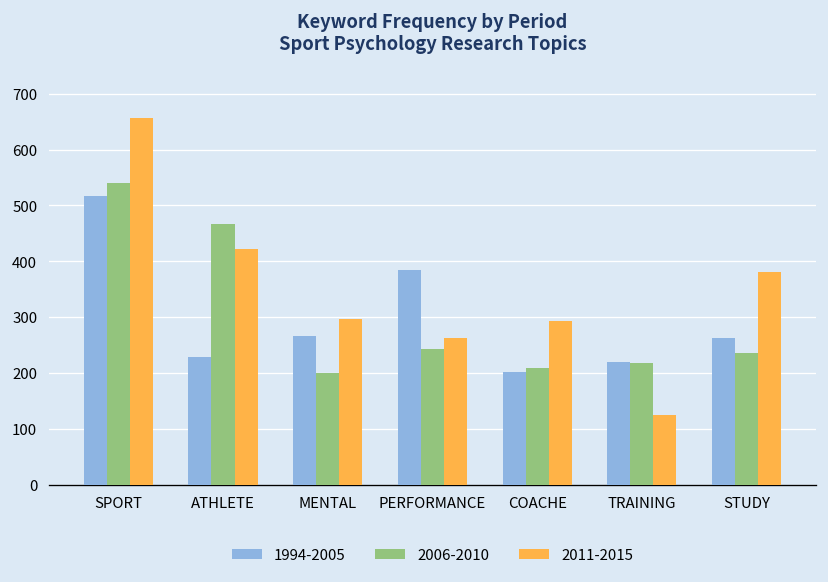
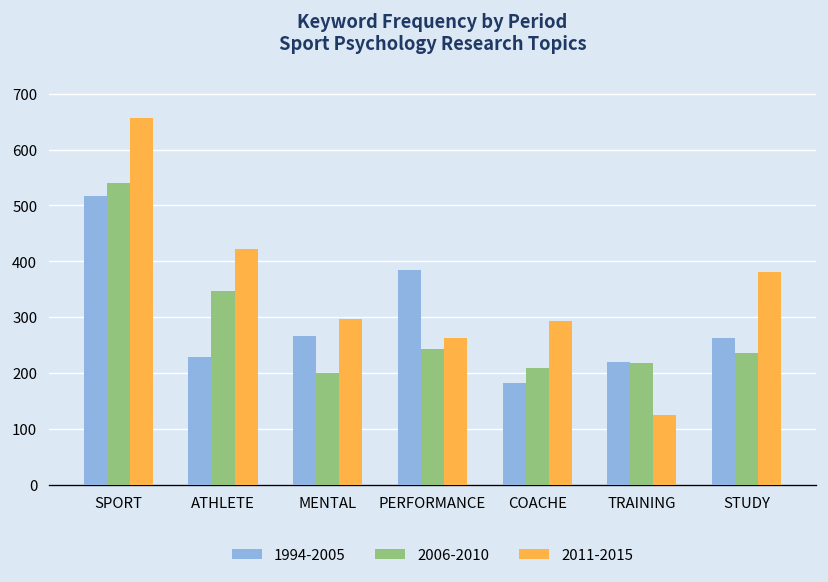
  {
    "1994-2005": {
      "SPORT": 520,
      "ATHLETE": 230,
      "MENTAL": 270,
      "PERFORMANCE": 380,
-     "COACHE": 200,
+     "COACHE": 180,
      "TRAINING": 220,
      "STUDY": 260
    },
    "2006-2010": {
      "SPORT": 540,
-     "ATHLETE": 470,
+     "ATHLETE": 350,
      "MENTAL": 200,
      "PERFORMANCE": 240,
      "COACHE": 210,
      "TRAINING": 220,
      "STUDY": 240
    },
    "2011-2015": {
      "SPORT": 660,
      "ATHLETE": 420,
      "MENTAL": 300,
      "PERFORMANCE": 260,
      "COACHE": 290,
      "TRAINING": 130,
      "STUDY": 380
    }
  }
